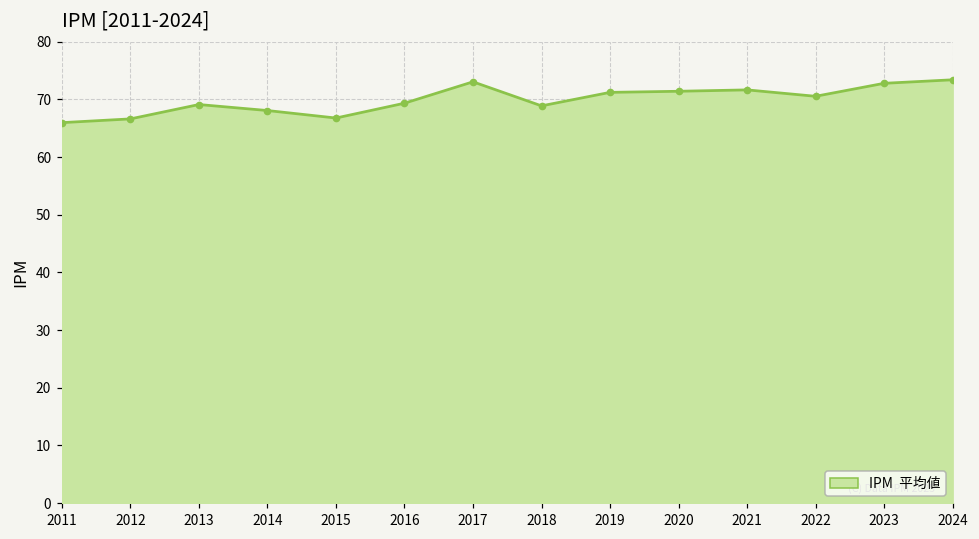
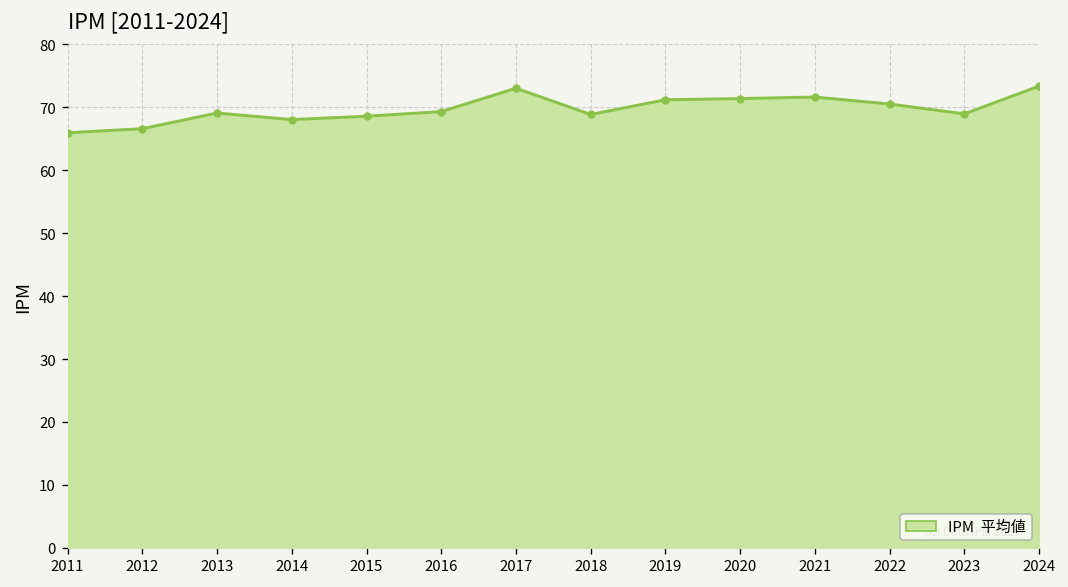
  {
    "2011": 66,
    "2012": 67,
    "2013": 69,
    "2014": 68,
-   "2015": 67,
+   "2015": 69,
    "2016": 69,
    "2017": 73,
    "2018": 69,
    "2019": 71,
    "2020": 71,
    "2021": 72,
    "2022": 71,
-   "2023": 73,
+   "2023": 69,
    "2024": 73
  }
